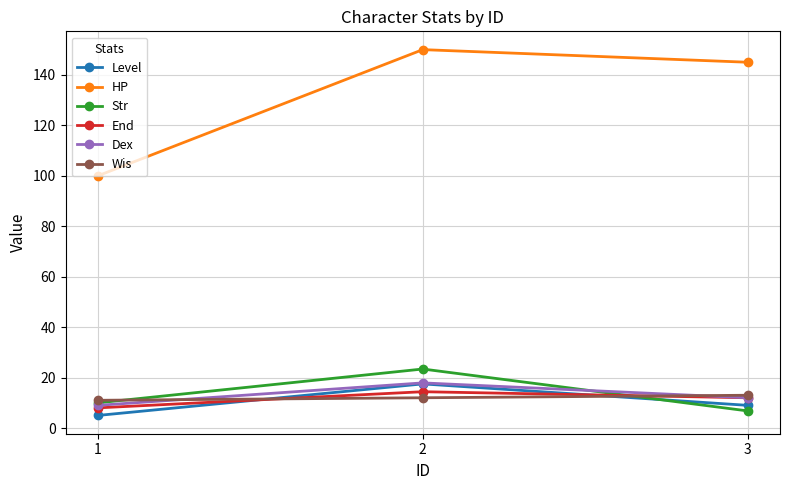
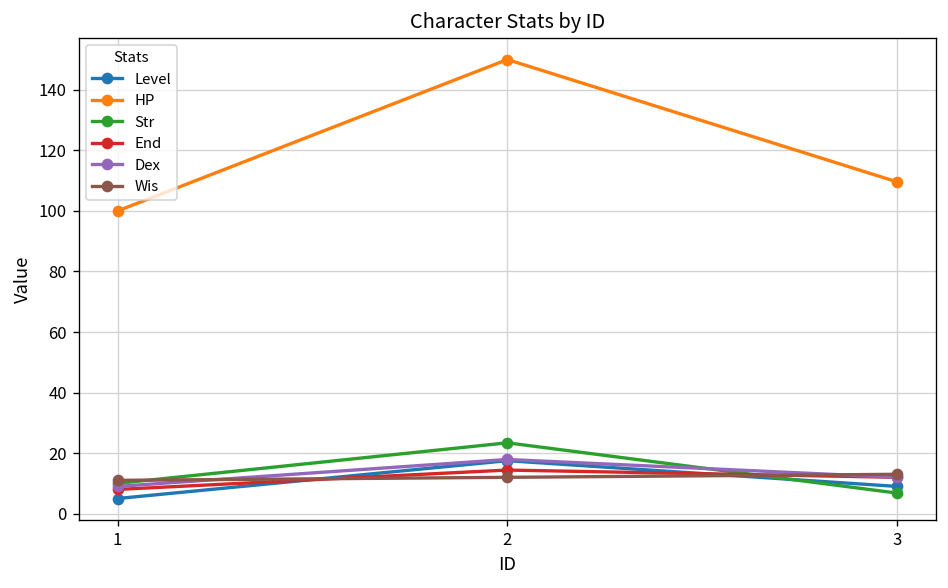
  {
    "Level": {
      "1": 5,
      "3": 9
    },
    "HP": {
      "2": 150,
-     "3": 145
+     "3": 110
    },
    "Str": {
      "2": 23,
      "3": 7
    },
    "End": {
      "1": 8,
      "2": 14
    },
    "Wis": {
      "2": 12,
      "3": 13
    }
  }
